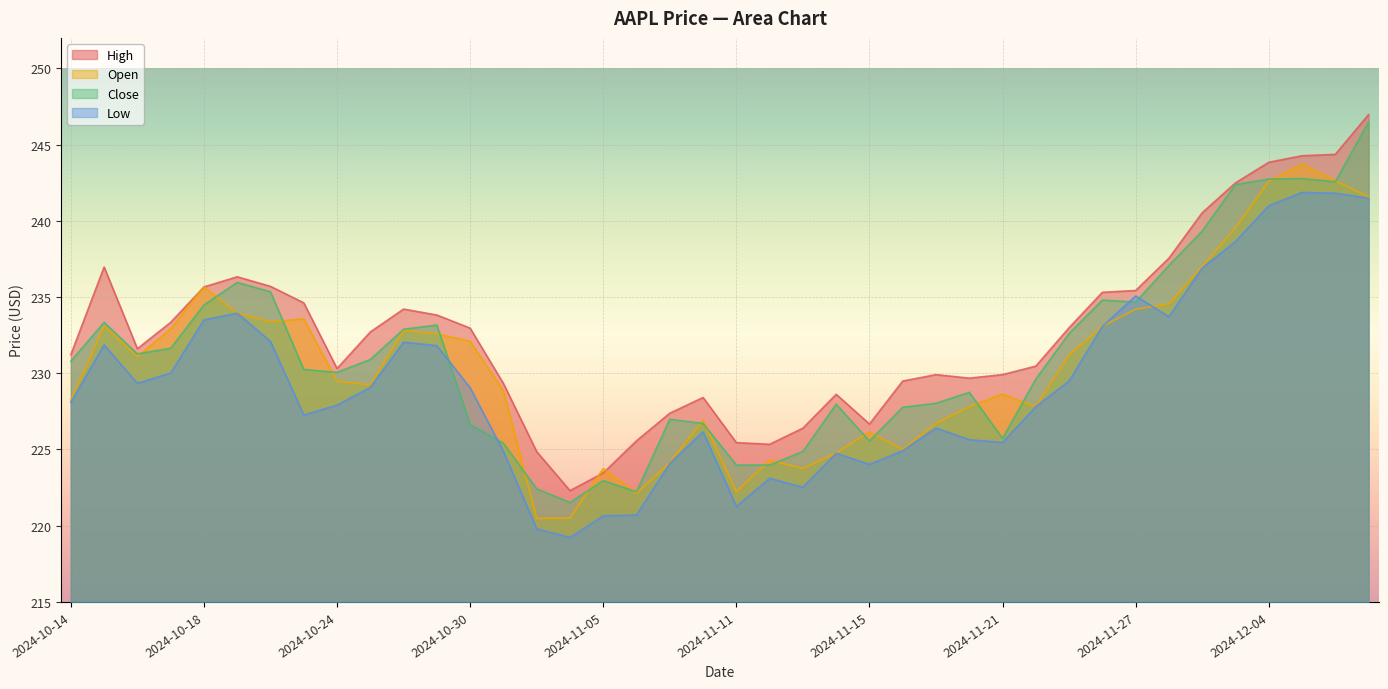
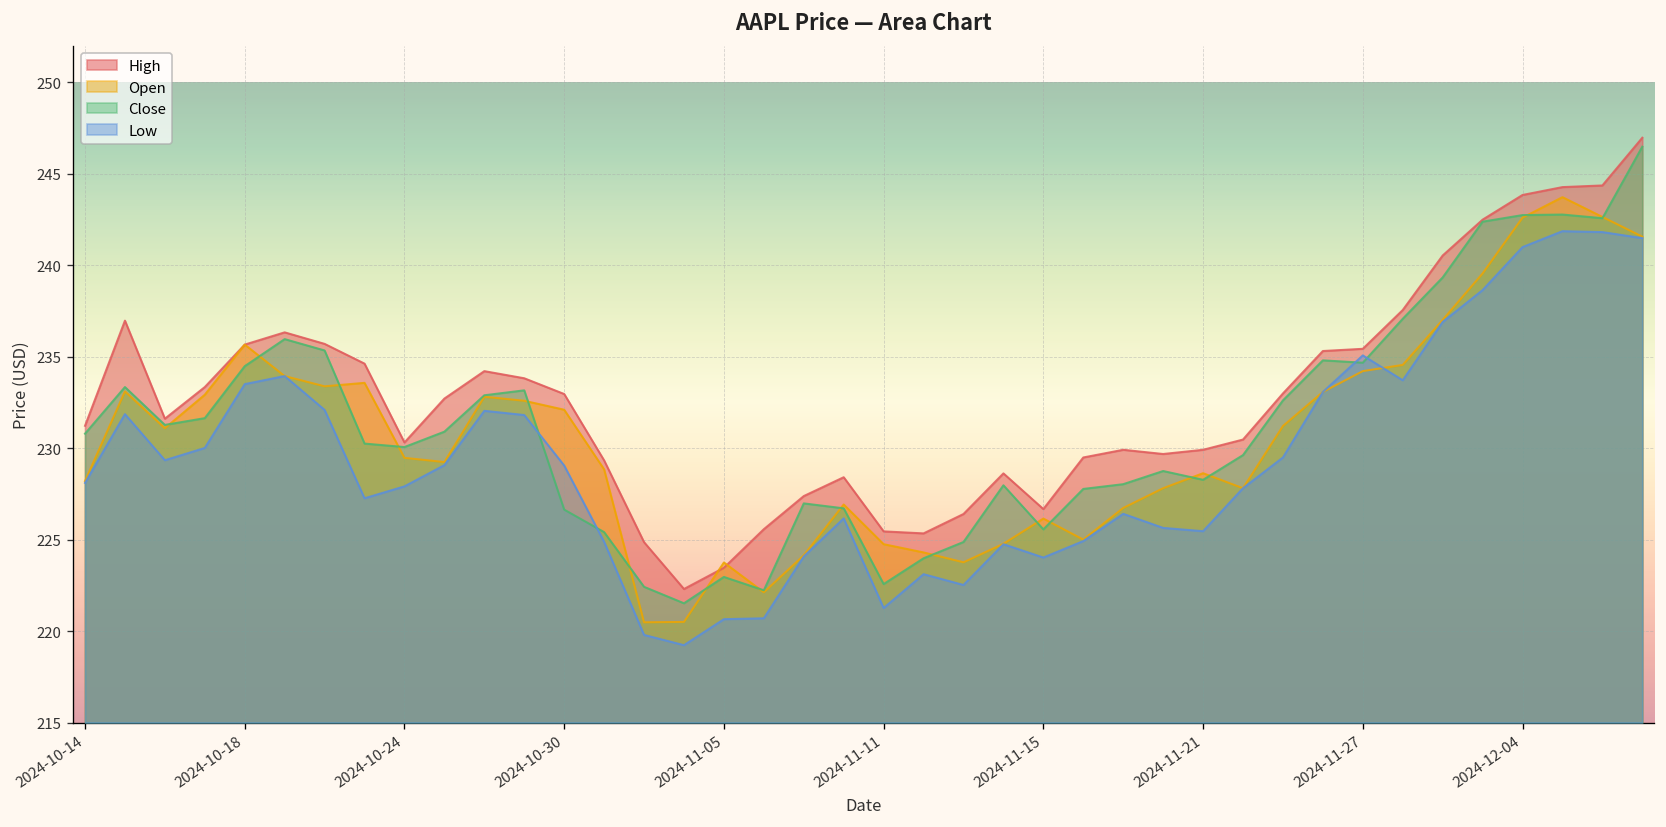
  {
    "High": {
      "2024-10-14": 231.2,
      "2024-10-24": 230.3,
      "2024-10-30": 233.0,
      "2024-11-05": 223.5,
      "2024-11-11": 225.5,
      "2024-11-15": 226.7,
      "2024-11-21": 229.9,
      "2024-11-27": 235.4,
      "2024-12-04": 243.8
    },
    "Open": {
      "2024-10-24": 229.5,
      "2024-10-30": 232.1,
      "2024-11-05": 223.8,
-     "2024-11-11": 222.2,
+     "2024-11-11": 224.8,
      "2024-11-15": 226.2,
      "2024-11-21": 228.6,
      "2024-11-27": 234.2
    },
    "Close": {
      "2024-10-14": 230.8,
      "2024-10-18": 234.5,
      "2024-10-24": 230.1,
      "2024-10-30": 226.6,
      "2024-11-05": 223.0,
-     "2024-11-11": 224.0,
+     "2024-11-11": 222.6,
      "2024-11-15": 225.6,
-     "2024-11-21": 225.7,
+     "2024-11-21": 228.3,
      "2024-11-27": 234.7
    },
    "Low": {
      "2024-10-18": 233.5,
      "2024-10-24": 227.9,
      "2024-10-30": 229.1,
      "2024-11-05": 220.7,
      "2024-11-11": 221.3,
      "2024-11-15": 224.0,
      "2024-11-21": 225.5,
      "2024-11-27": 235.1,
      "2024-12-04": 241.0
    }
  }
